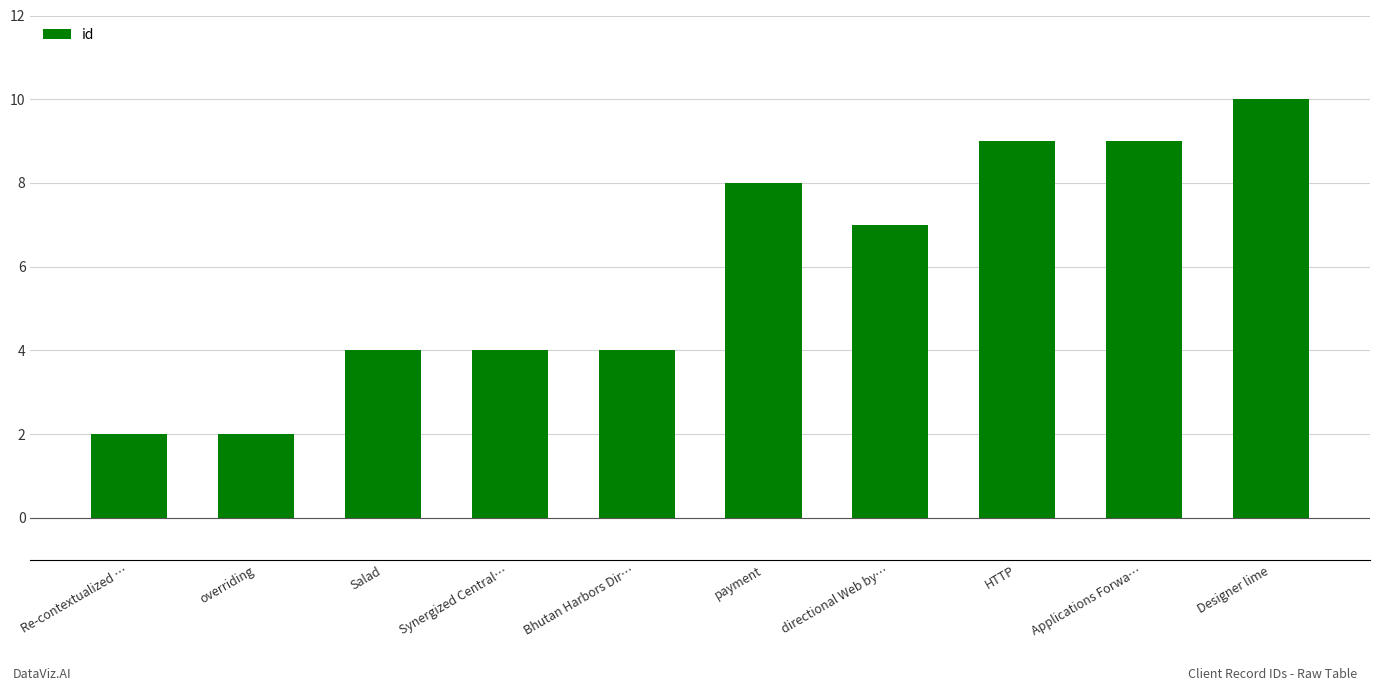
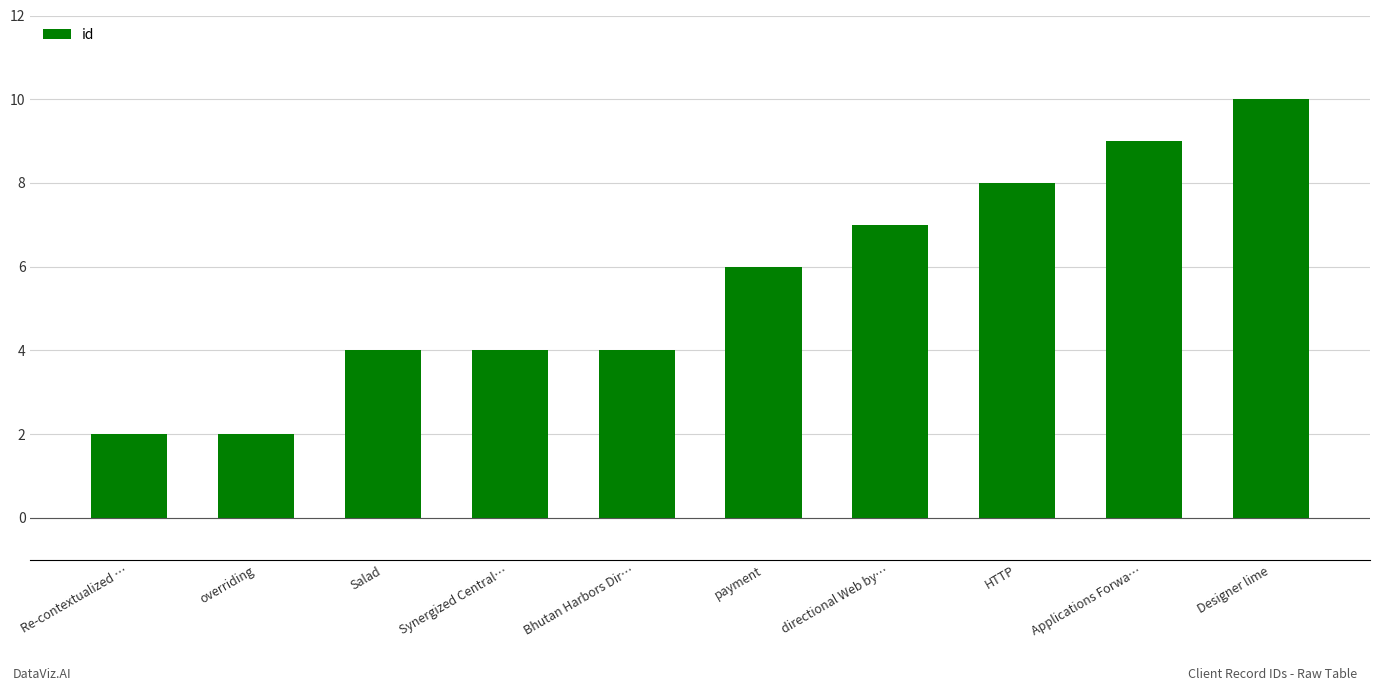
  {
    "Re-contextualized …": 2,
    "overriding": 2,
    "Salad": 4,
    "Synergized Central…": 4,
    "Bhutan Harbors Dir…": 4,
-   "payment": 8,
+   "payment": 6,
    "directional Web by…": 7,
-   "HTTP": 9,
+   "HTTP": 8,
    "Applications Forwa…": 9,
    "Designer lime": 10
  }
